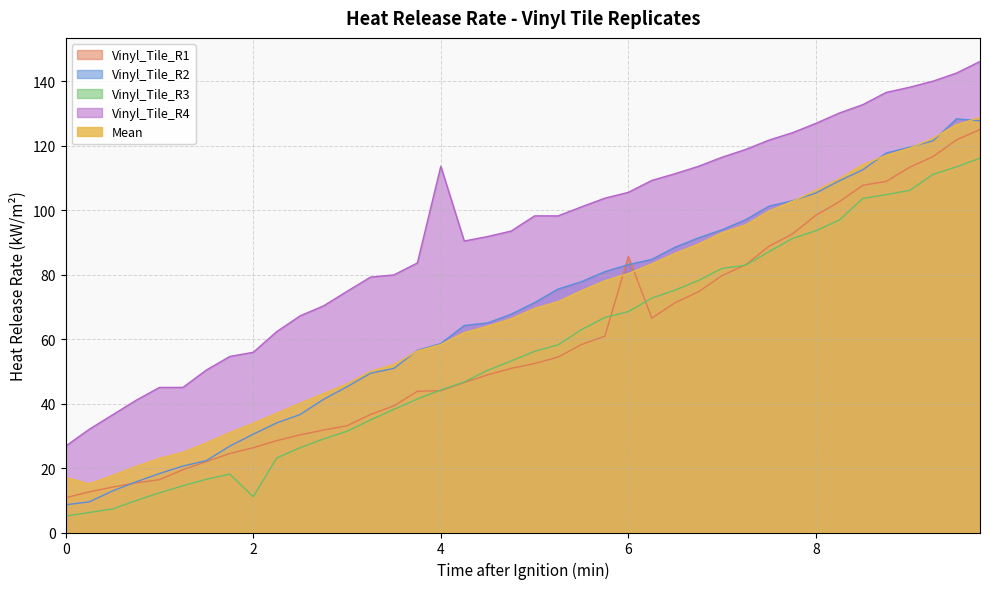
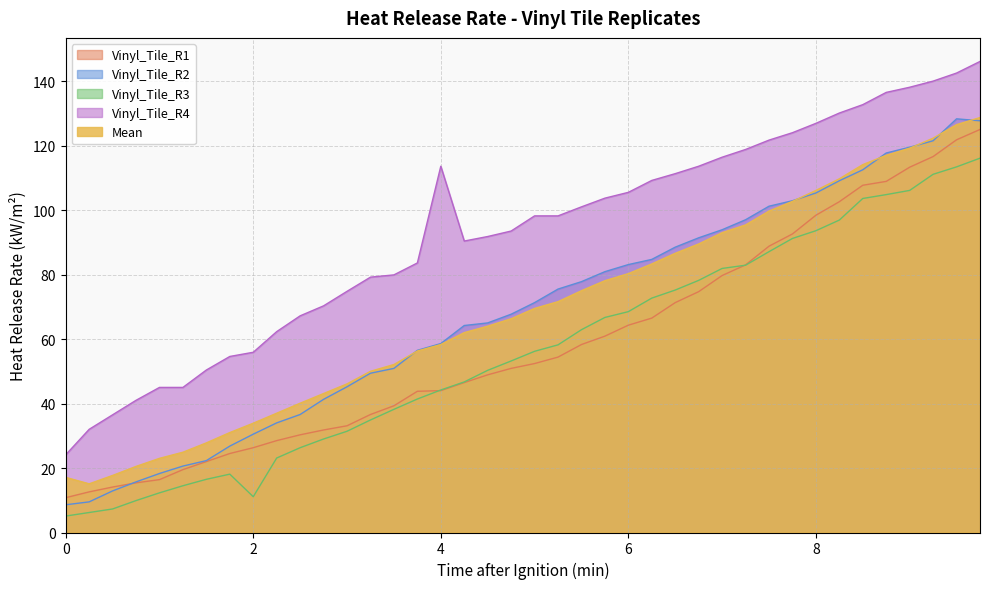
  {
    "Vinyl_Tile_R1": {
      "0": 11,
      "2": 26,
-     "6": 86,
+     "6": 64,
      "8": 98
    },
    "Vinyl_Tile_R2": {
      "0": 9,
      "2": 31,
      "6": 83,
      "8": 105
    },
    "Vinyl_Tile_R3": {
      "0": 5,
      "2": 11,
      "6": 69,
      "8": 94
    },
    "Vinyl_Tile_R4": {
-     "0": 27,
+     "0": 24,
      "2": 56,
      "4": 114,
      "6": 106,
      "8": 127
    },
    "Mean": {
      "0": 17,
      "2": 34,
      "6": 80,
      "8": 106
    }
  }
